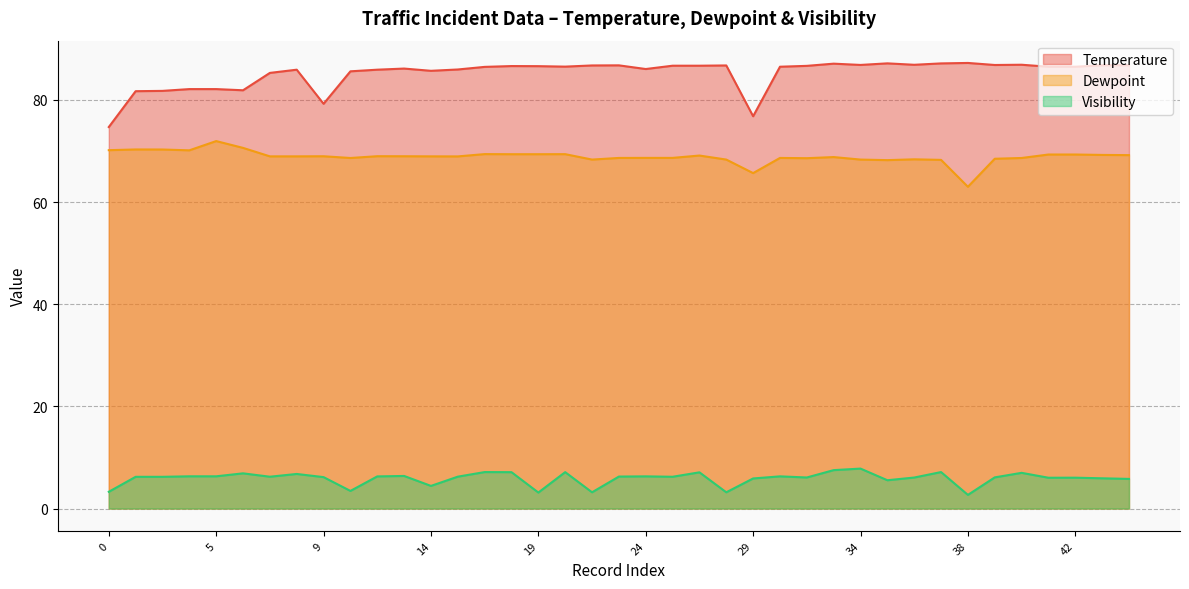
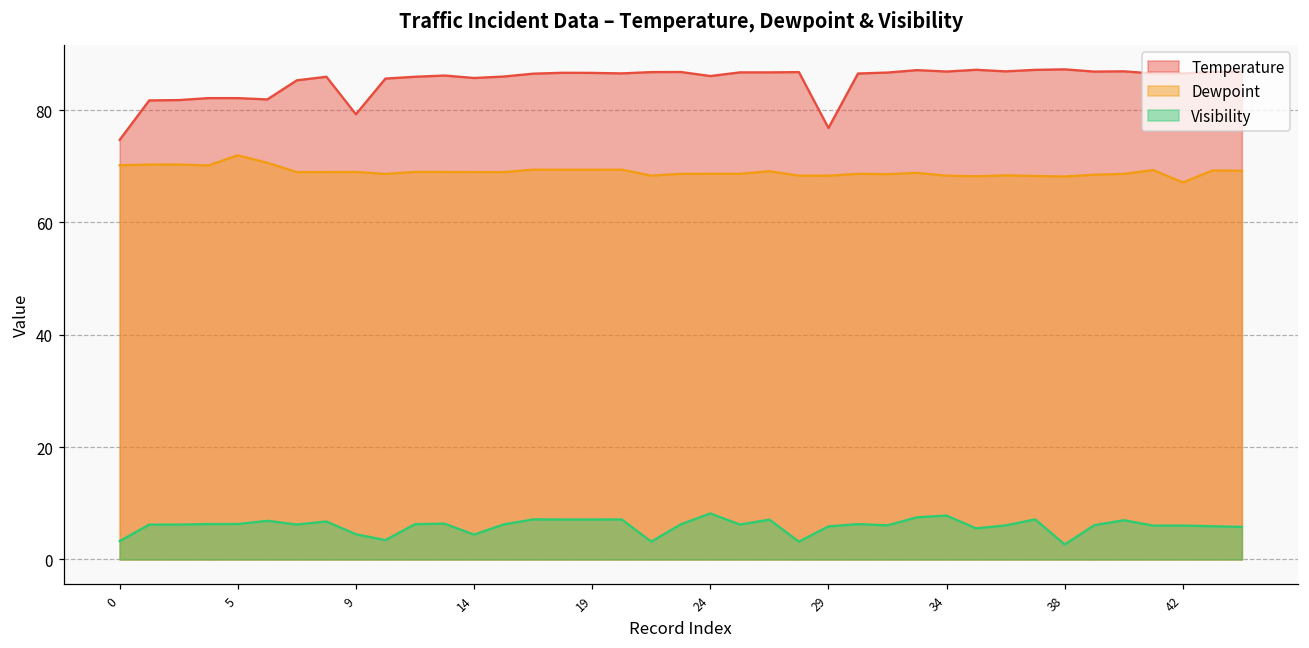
  {
    "Temperature": {
      "0": 75,
      "5": 82,
      "9": 79,
      "14": 86,
      "19": 87,
      "24": 86,
      "29": 77,
      "34": 87,
      "38": 87
    },
    "Dewpoint": {
      "0": 70,
      "5": 72,
      "9": 69,
      "14": 69,
      "19": 69,
      "24": 69,
-     "29": 66,
+     "29": 68,
      "34": 68,
-     "38": 63,
-     "42": 69
+     "38": 68,
+     "42": 67
    },
    "Visibility": {
      "0": 3,
      "5": 6,
-     "9": 6,
+     "9": 4,
      "14": 4,
-     "19": 3,
-     "24": 6,
+     "19": 7,
+     "24": 8,
      "29": 6,
      "34": 8,
      "38": 3,
      "42": 6
    }
  }
